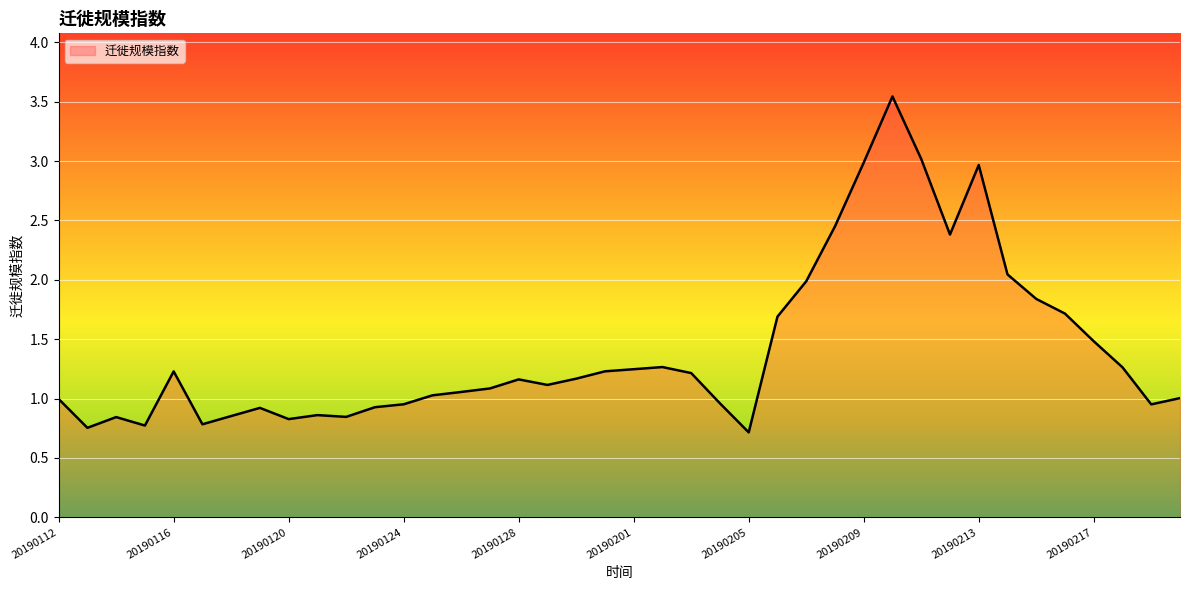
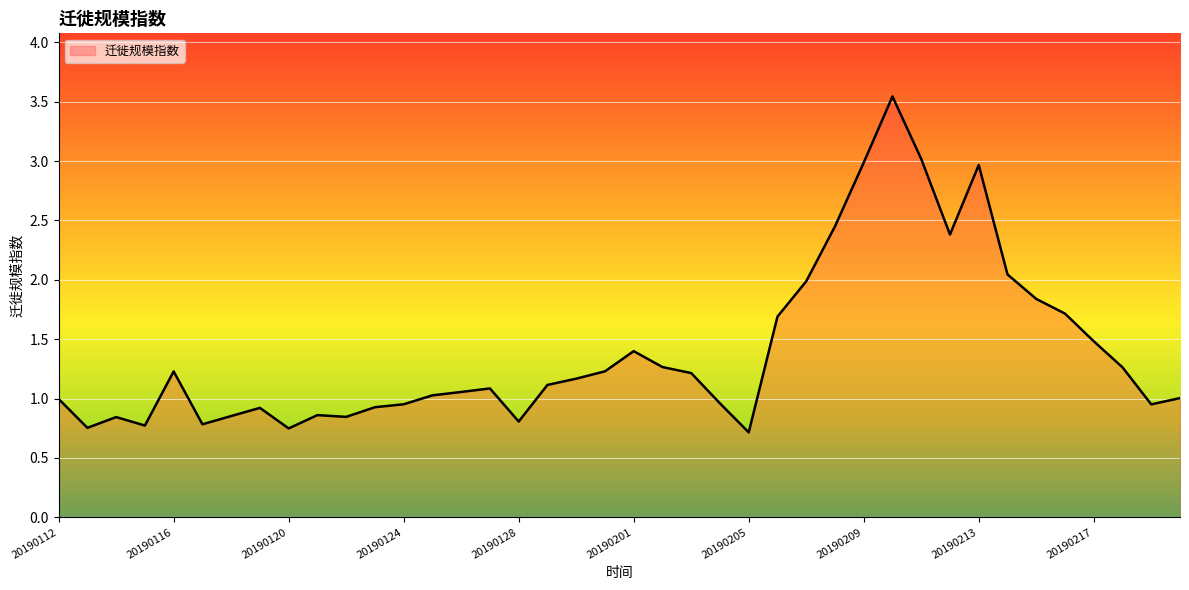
  {
    "20190112": 1.00,
    "20190116": 1.23,
-   "20190120": 0.83,
+   "20190120": 0.75,
    "20190124": 0.95,
-   "20190128": 1.16,
-   "20190201": 1.25,
+   "20190128": 0.81,
+   "20190201": 1.40,
    "20190205": 0.72,
    "20190209": 2.99,
    "20190213": 2.97,
    "20190217": 1.48
  }
